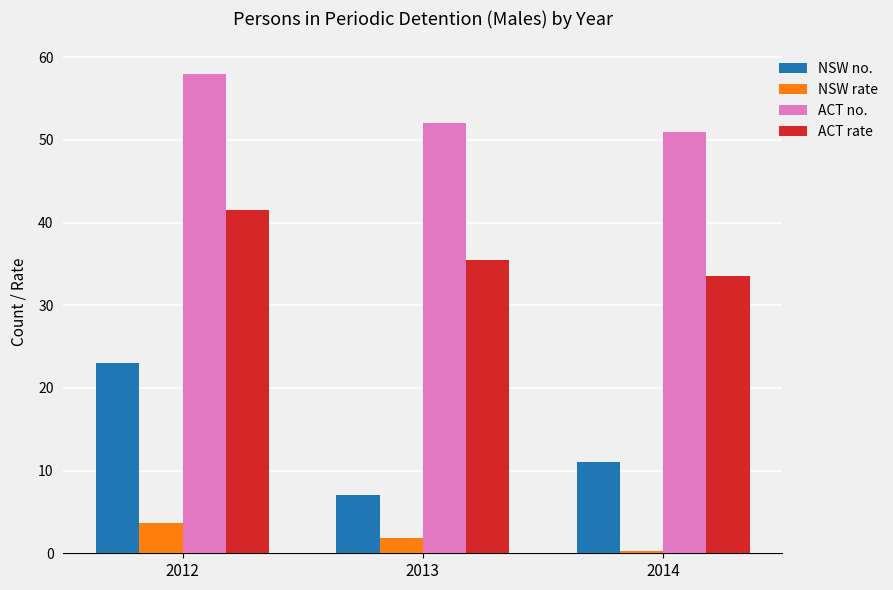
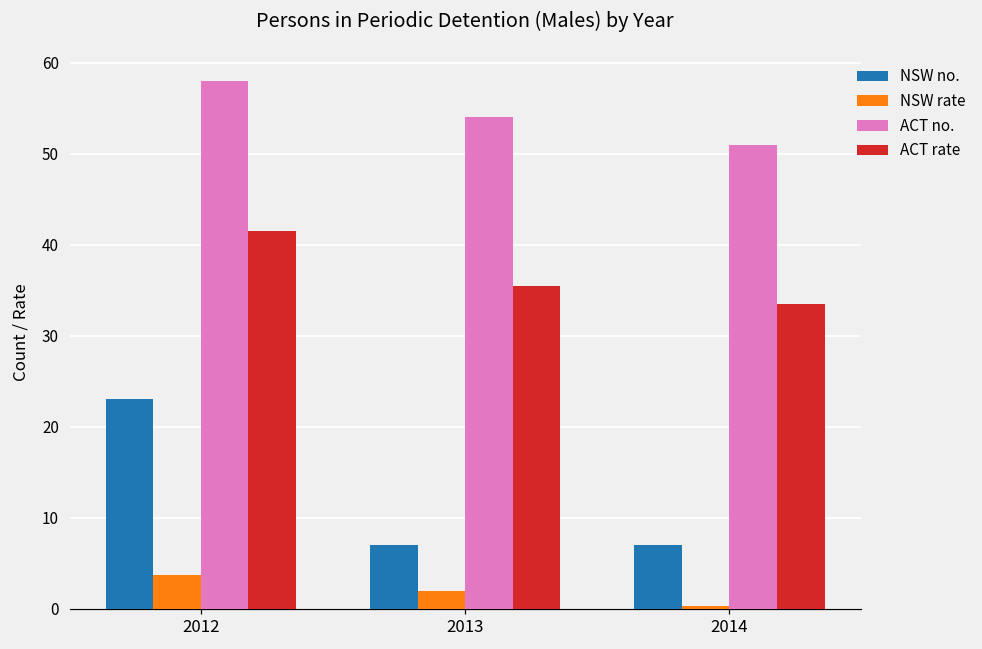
  {
    "NSW no.": {
      "2012": 23,
      "2013": 7,
-     "2014": 11
+     "2014": 7
    },
    "NSW rate": {
      "2012": 4,
      "2013": 2
    },
    "ACT no.": {
      "2012": 58,
-     "2013": 52,
+     "2013": 54,
      "2014": 51
    },
    "ACT rate": {
      "2012": 42,
      "2013": 36,
      "2014": 34
    }
  }
